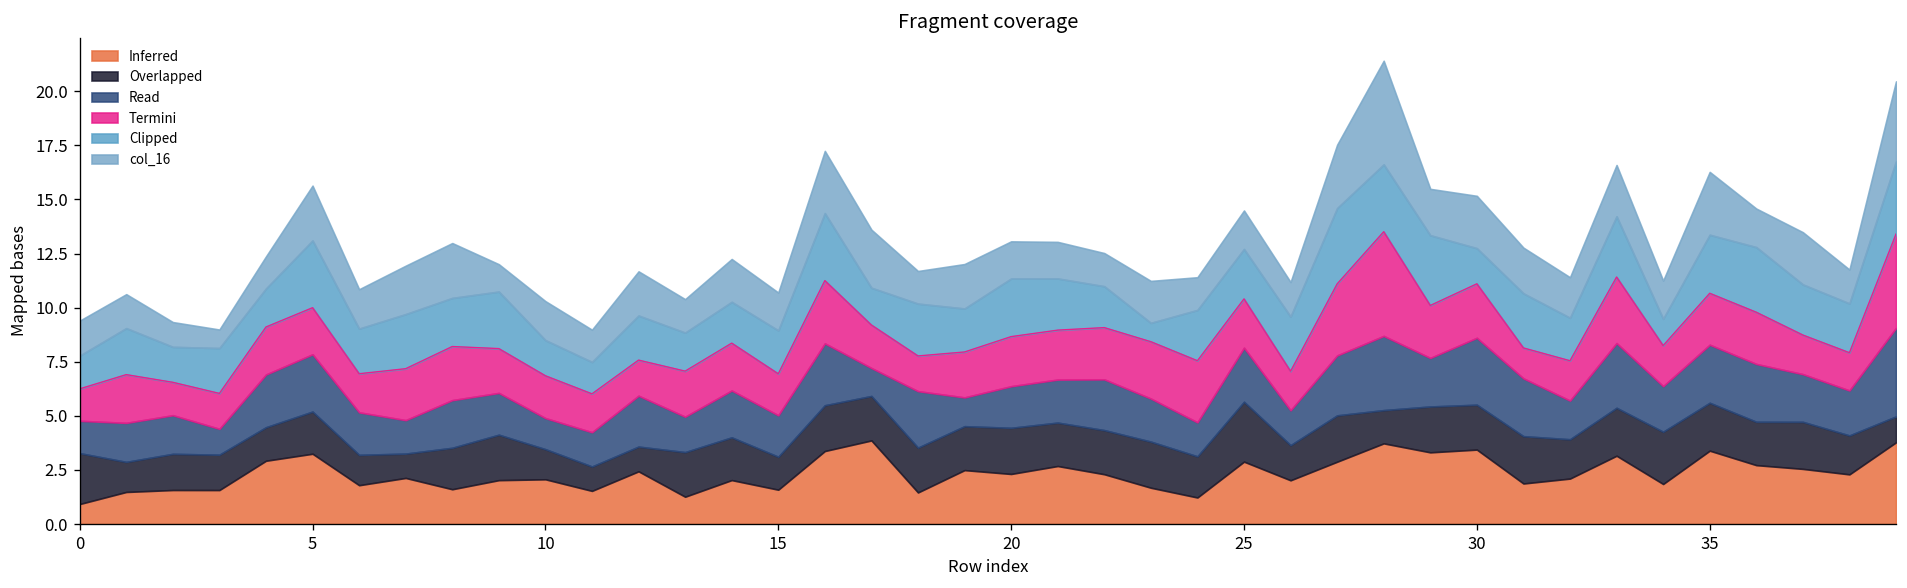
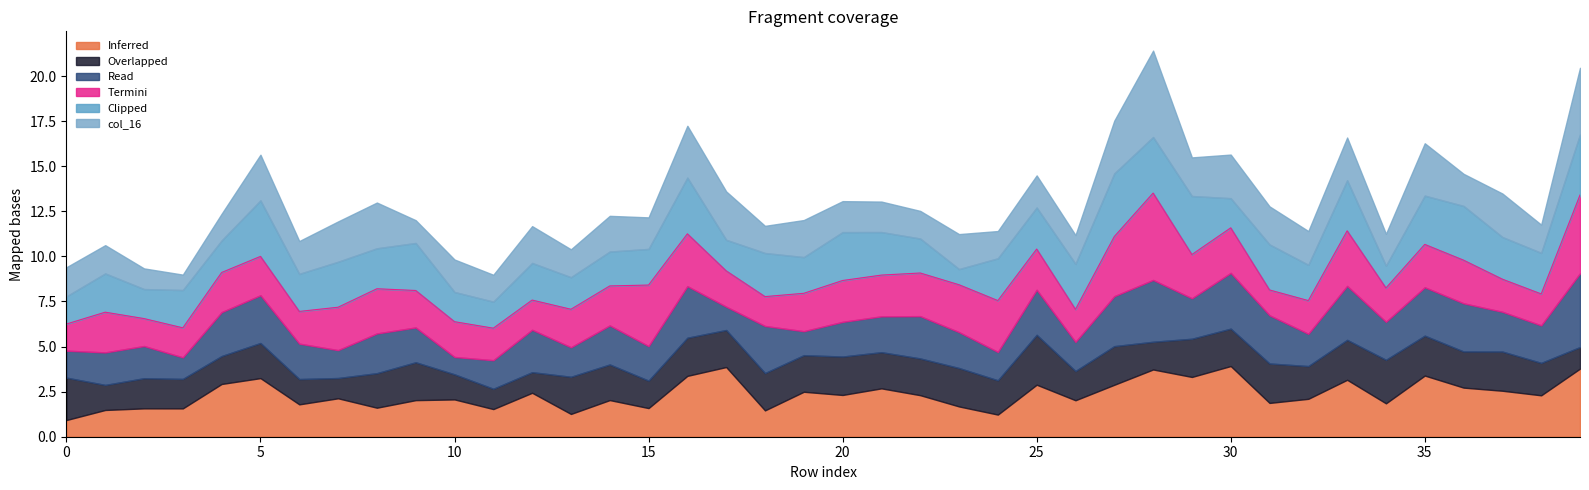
  {
    "Inferred": {
      "0": 0.9,
      "5": 3.2,
      "10": 2.1,
      "15": 1.6,
      "20": 2.3,
      "25": 2.9,
-     "30": 3.4,
+     "30": 3.9,
      "35": 3.4
    },
    "Overlapped": {
      "0": 2.4,
      "5": 1.9,
      "10": 1.4,
      "15": 1.5,
      "20": 2.1,
      "25": 2.8,
      "30": 2.1,
      "35": 2.2
    },
    "Read": {
      "0": 1.5,
      "5": 2.6,
-     "10": 1.4,
+     "10": 1.0,
      "15": 1.9,
      "20": 1.9,
      "25": 2.5,
      "30": 3.1,
      "35": 2.7
    },
    "Termini": {
      "0": 1.5,
      "5": 2.2,
      "10": 2.0,
-     "15": 1.9,
+     "15": 3.4,
      "20": 2.3,
      "25": 2.3,
      "30": 2.5,
      "35": 2.4
    }
  }
